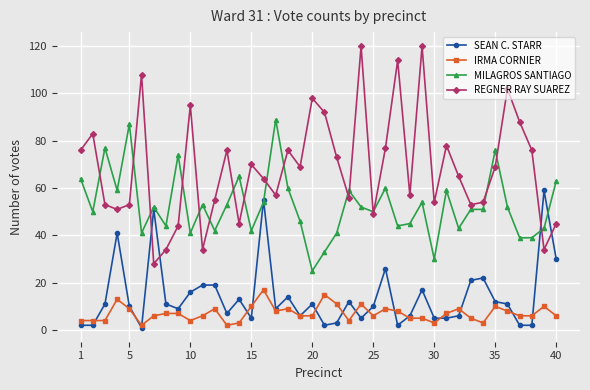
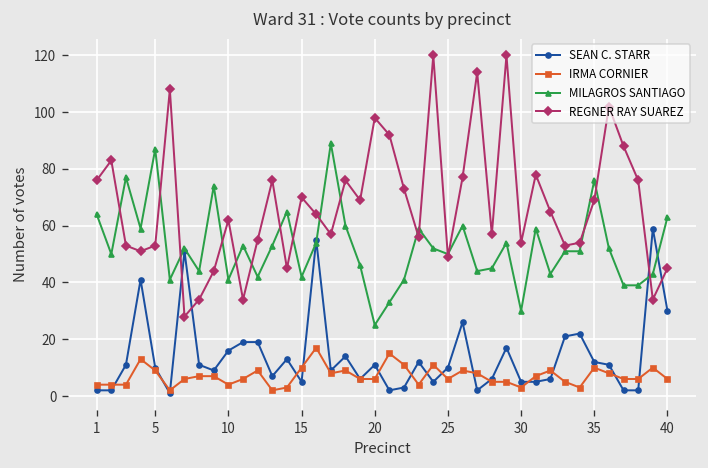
  {
    "SEAN C. STARR": {
      "1": 2,
      "10": 16,
      "15": 5,
      "20": 11,
      "25": 10,
      "30": 5,
      "35": 12,
      "40": 30
    },
    "IRMA CORNIER": {
      "1": 4,
      "10": 4,
      "15": 10,
      "20": 6,
      "25": 6,
      "30": 3,
      "35": 10,
      "40": 6
    },
    "MILAGROS SANTIAGO": {
      "1": 64,
      "5": 87,
      "10": 41,
      "15": 42,
      "20": 25,
      "30": 30,
      "35": 76,
      "40": 63
    },
    "REGNER RAY SUAREZ": {
      "1": 76,
      "5": 53,
-     "10": 95,
+     "10": 62,
      "15": 70,
      "20": 98,
      "30": 54,
      "35": 69,
      "40": 45
    }
  }
